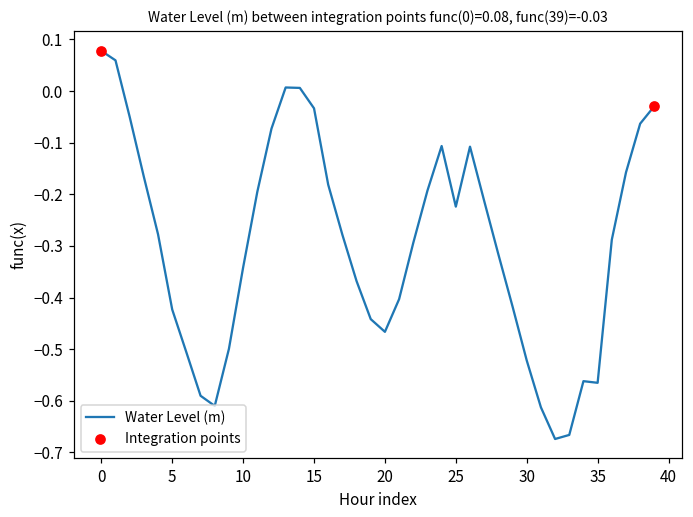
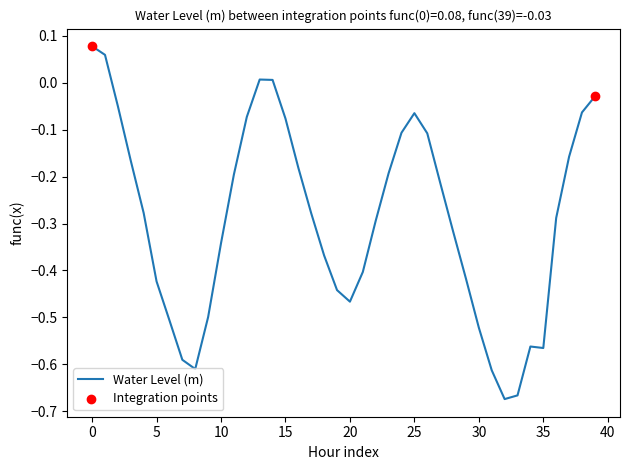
  {
    "Water Level (m)": {
      "5": -0.42,
      "10": -0.34,
-     "15": -0.03,
+     "15": -0.08,
      "20": -0.47,
-     "25": -0.22,
+     "25": -0.06,
      "30": -0.52,
      "35": -0.57
    }
  }
